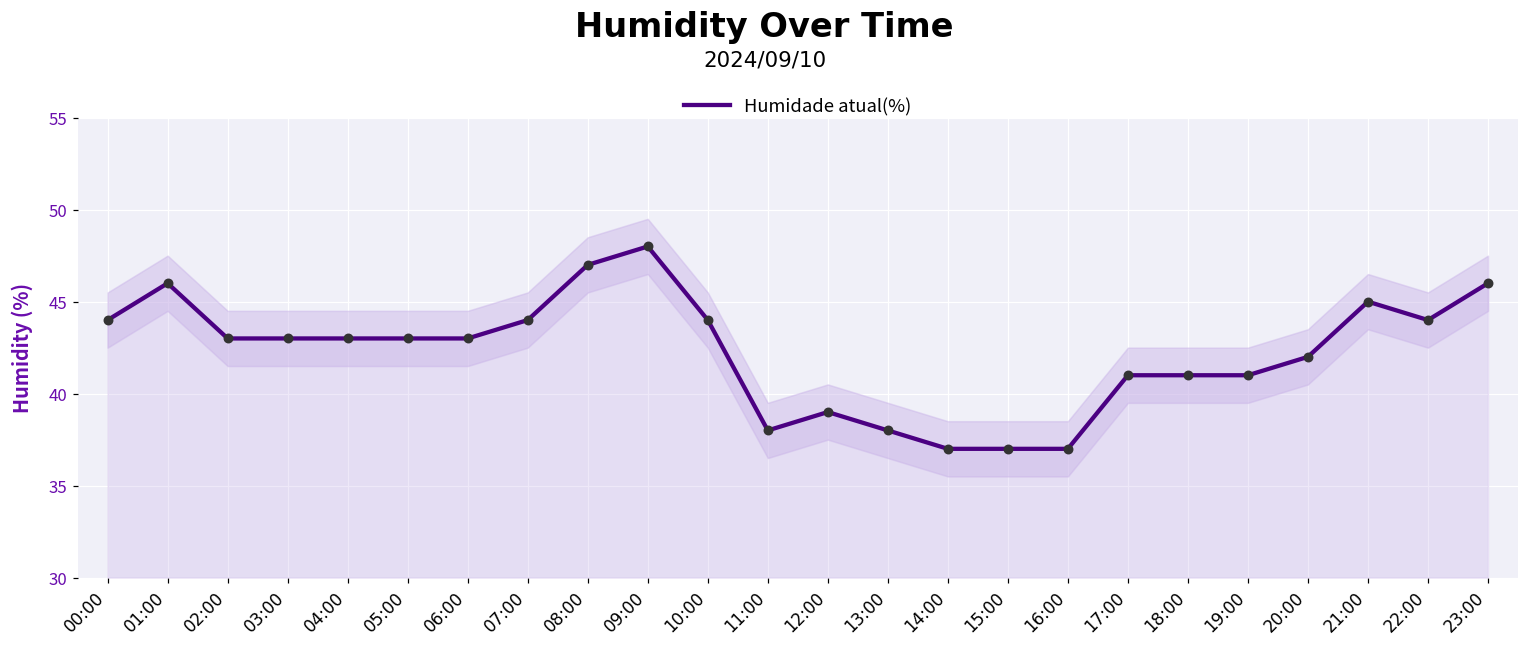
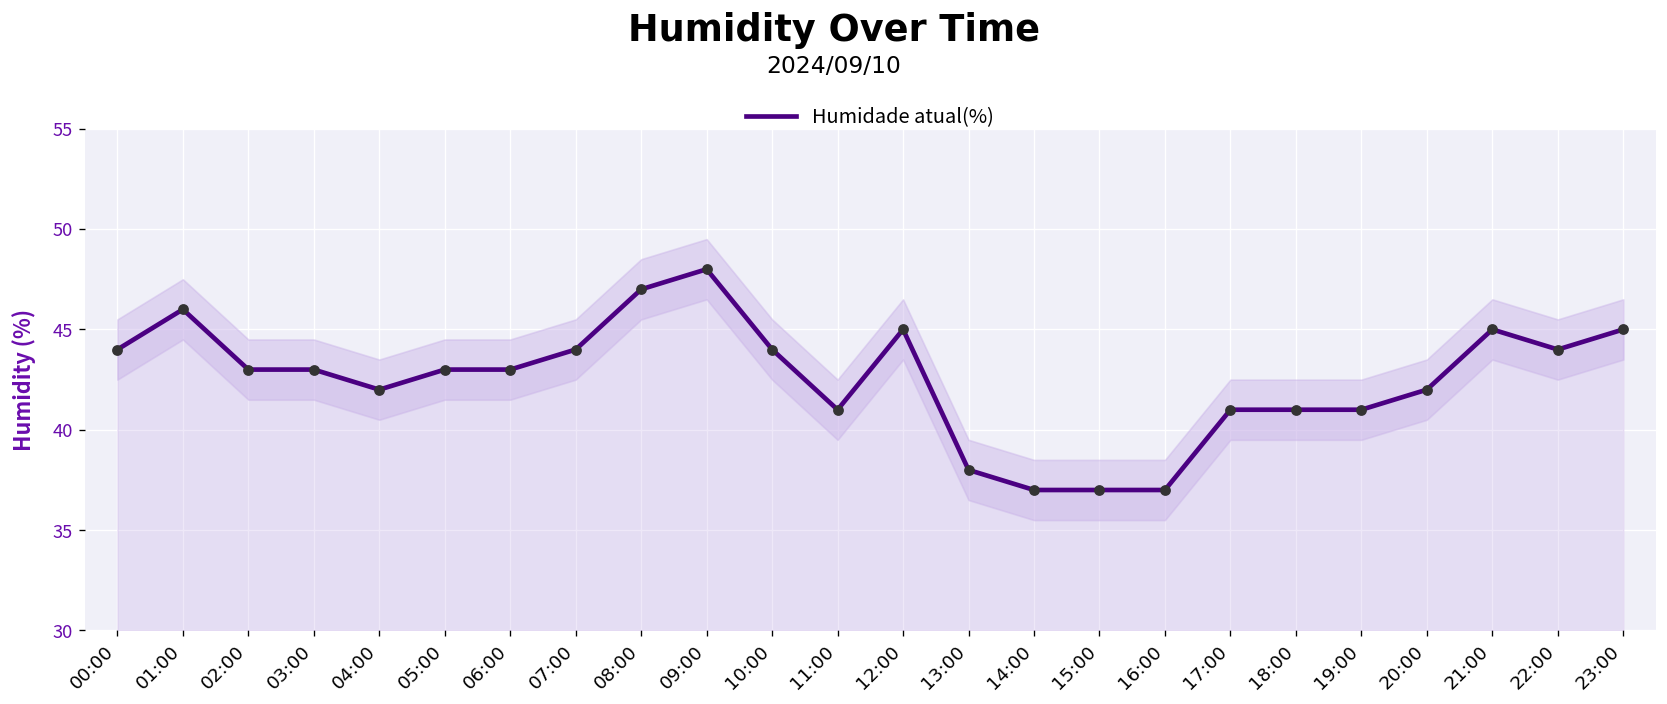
  {
    "Humidade atual(%)": {
      "00:00": 44,
      "01:00": 46,
      "02:00": 43,
      "03:00": 43,
-     "04:00": 43,
+     "04:00": 42,
      "05:00": 43,
      "06:00": 43,
      "07:00": 44,
      "08:00": 47,
      "09:00": 48,
      "10:00": 44,
-     "11:00": 38,
-     "12:00": 39,
+     "11:00": 41,
+     "12:00": 45,
      "13:00": 38,
      "14:00": 37,
      "15:00": 37,
      "16:00": 37,
      "17:00": 41,
      "18:00": 41,
      "19:00": 41,
      "20:00": 42,
      "21:00": 45,
      "22:00": 44,
-     "23:00": 46
+     "23:00": 45
    }
  }
